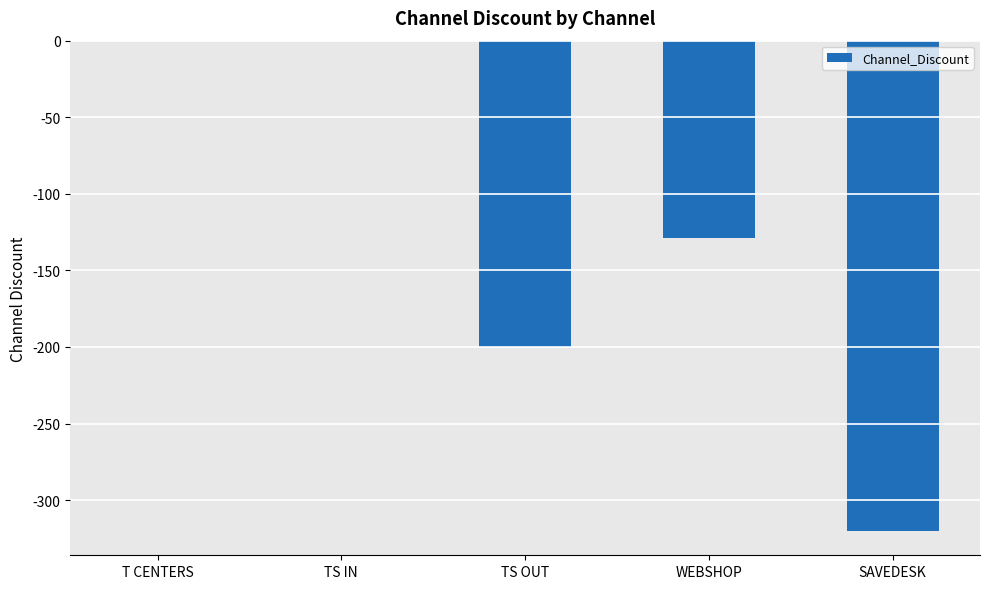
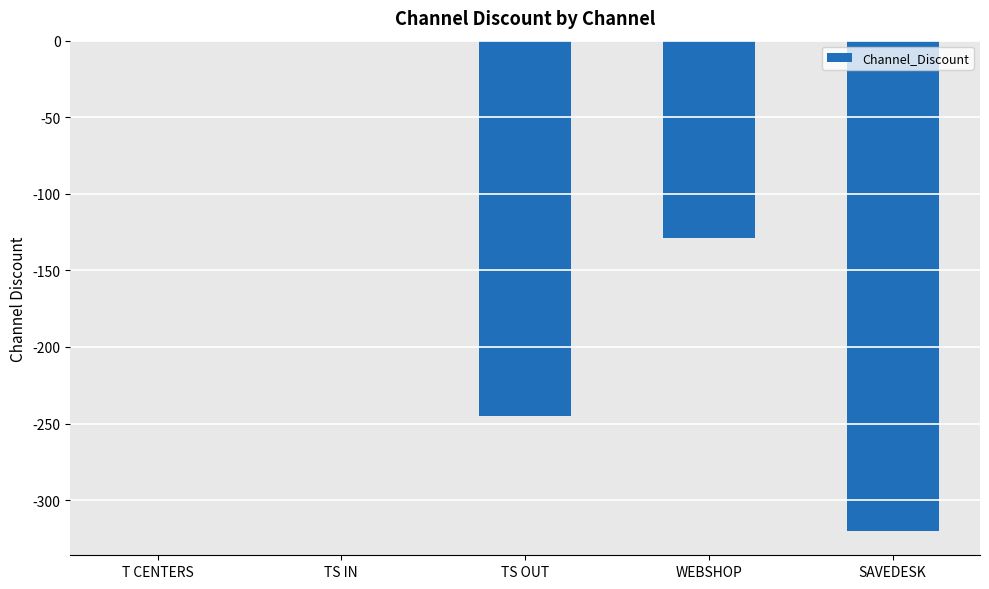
  {
    "T CENTERS": 0,
    "TS IN": 0,
-   "TS OUT": -200,
+   "TS OUT": -245,
    "WEBSHOP": -129,
    "SAVEDESK": -320
  }
